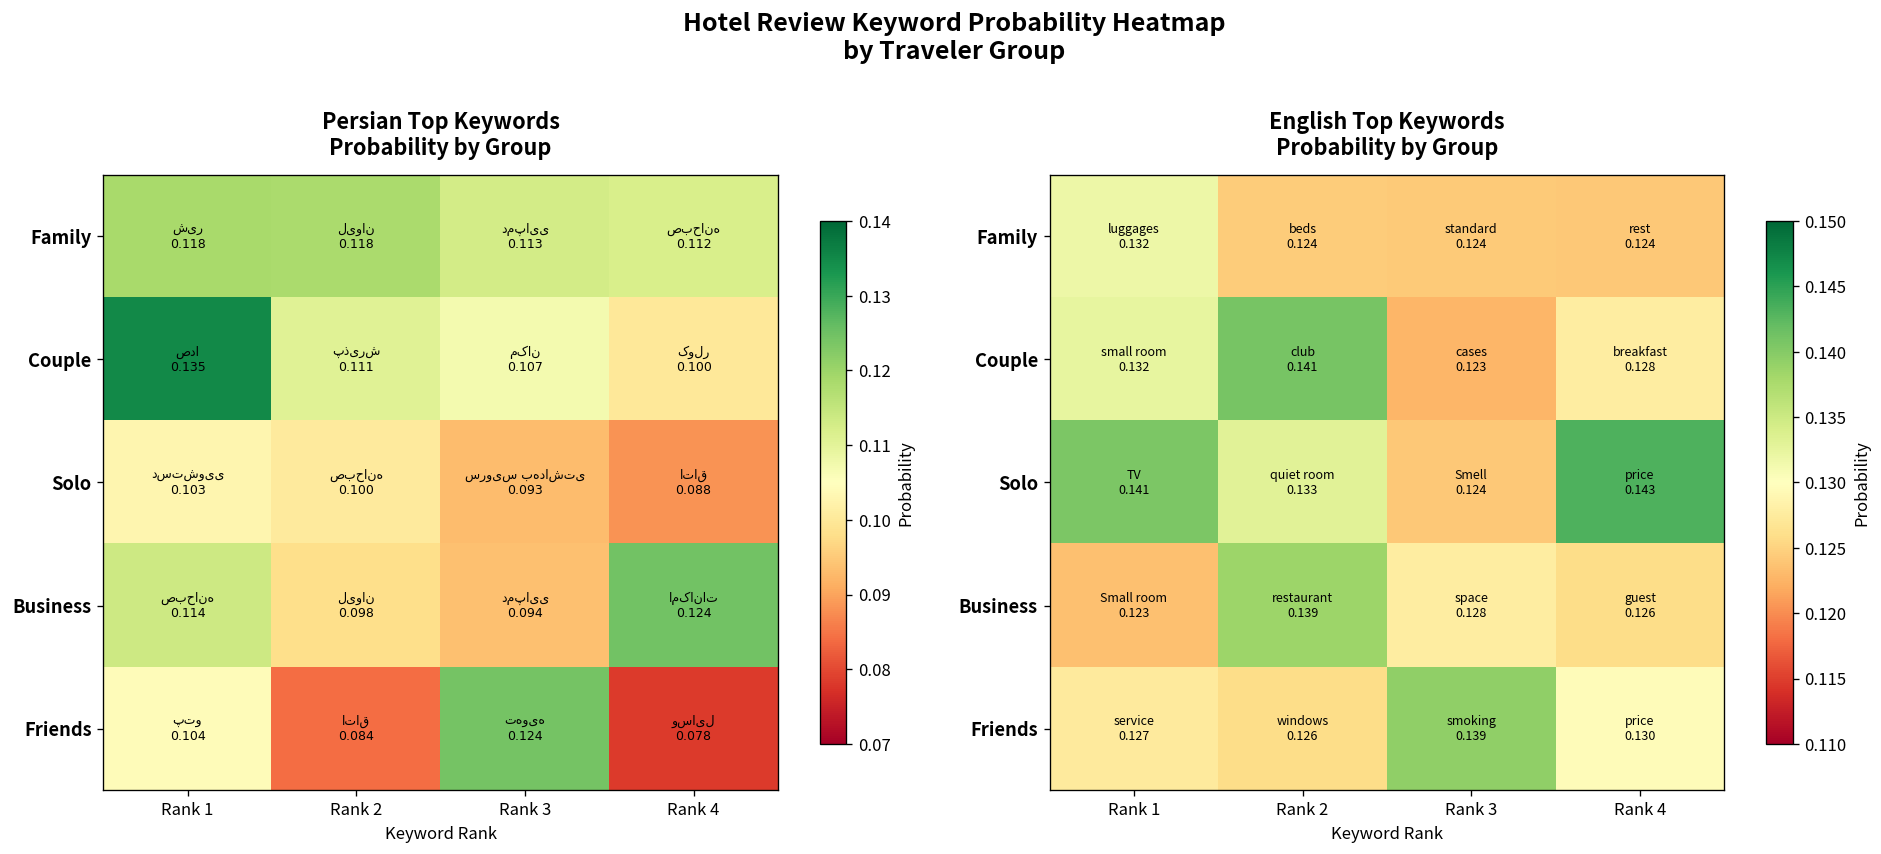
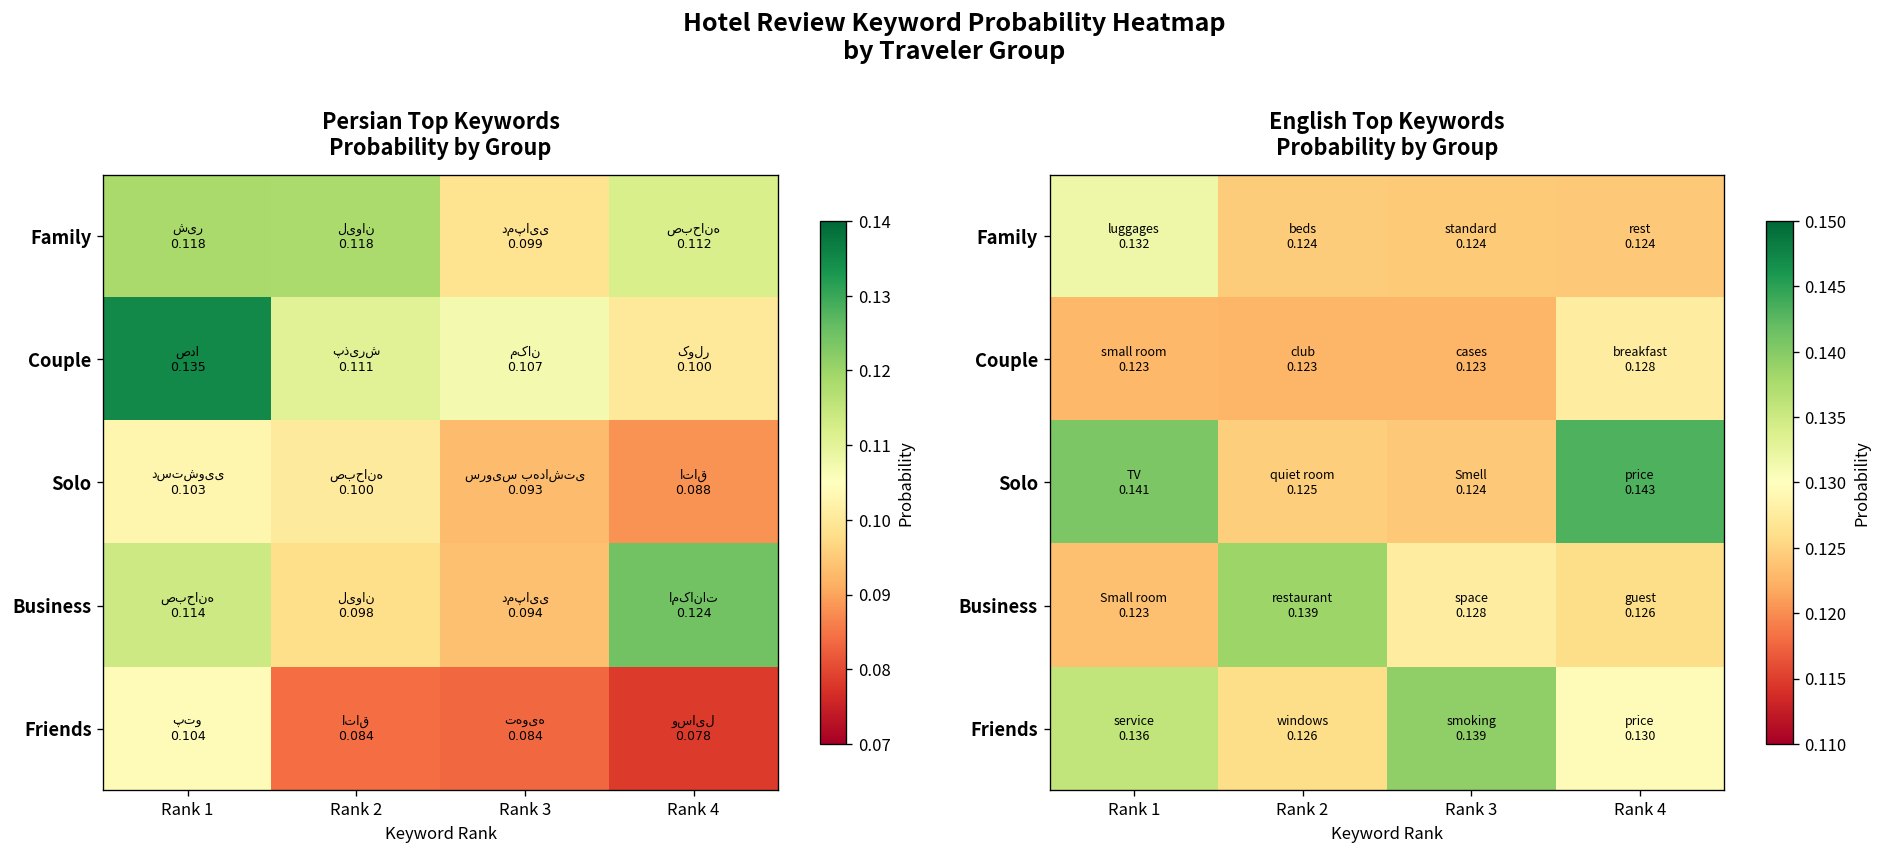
  {
    "Persian Top Keywords Probability by Group": {
      "Family": {
        "Rank 1": 0.118,
        "Rank 2": 0.118,
-       "Rank 3": 0.113,
+       "Rank 3": 0.099,
        "Rank 4": 0.112
      },
      "Couple": {
        "Rank 1": 0.135,
        "Rank 2": 0.111,
        "Rank 3": 0.107,
        "Rank 4": 0.100
      },
      "Solo": {
        "Rank 1": 0.103,
        "Rank 2": 0.100,
        "Rank 3": 0.093,
        "Rank 4": 0.088
      },
      "Business": {
        "Rank 1": 0.114,
        "Rank 2": 0.098,
        "Rank 3": 0.094,
        "Rank 4": 0.124
      },
      "Friends": {
        "Rank 1": 0.104,
        "Rank 2": 0.084,
-       "Rank 3": 0.124,
+       "Rank 3": 0.084,
        "Rank 4": 0.078
      }
    },
    "English Top Keywords Probability by Group": {
      "Family": {
        "Rank 1": 0.132,
        "Rank 2": 0.124,
        "Rank 3": 0.124,
        "Rank 4": 0.124
      },
      "Couple": {
-       "Rank 1": 0.132,
-       "Rank 2": 0.141,
+       "Rank 1": 0.123,
+       "Rank 2": 0.123,
        "Rank 3": 0.123,
        "Rank 4": 0.128
      },
      "Solo": {
        "Rank 1": 0.141,
-       "Rank 2": 0.133,
+       "Rank 2": 0.125,
        "Rank 3": 0.124,
        "Rank 4": 0.143
      },
      "Business": {
        "Rank 1": 0.123,
        "Rank 2": 0.139,
        "Rank 3": 0.128,
        "Rank 4": 0.126
      },
      "Friends": {
-       "Rank 1": 0.127,
+       "Rank 1": 0.136,
        "Rank 2": 0.126,
        "Rank 3": 0.139,
        "Rank 4": 0.130
      }
    }
  }
